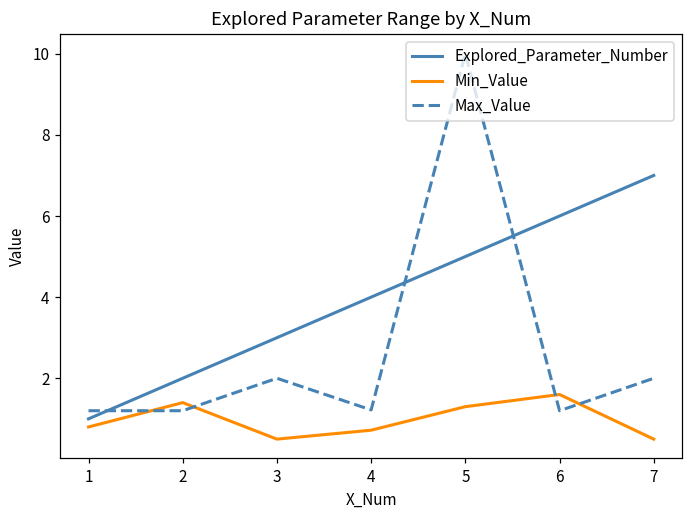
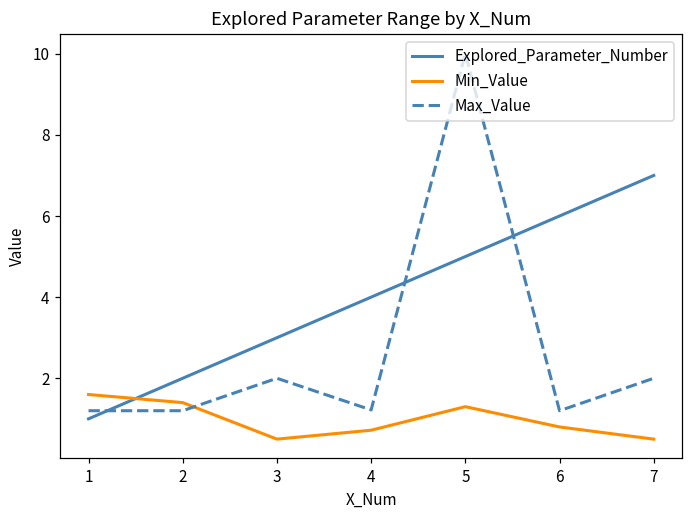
  {
    "Min_Value": {
-     "1": 0.8,
+     "1": 1.6,
      "2": 1.4,
      "3": 0.5,
      "4": 0.7,
      "5": 1.3,
-     "6": 1.6,
+     "6": 0.8,
      "7": 0.5
    }
  }
